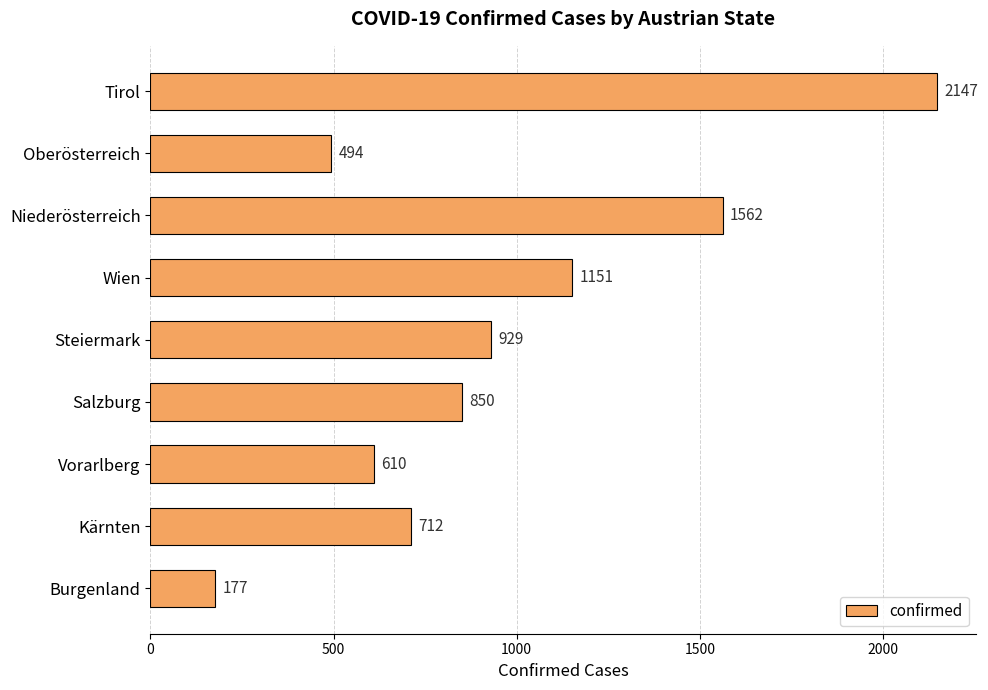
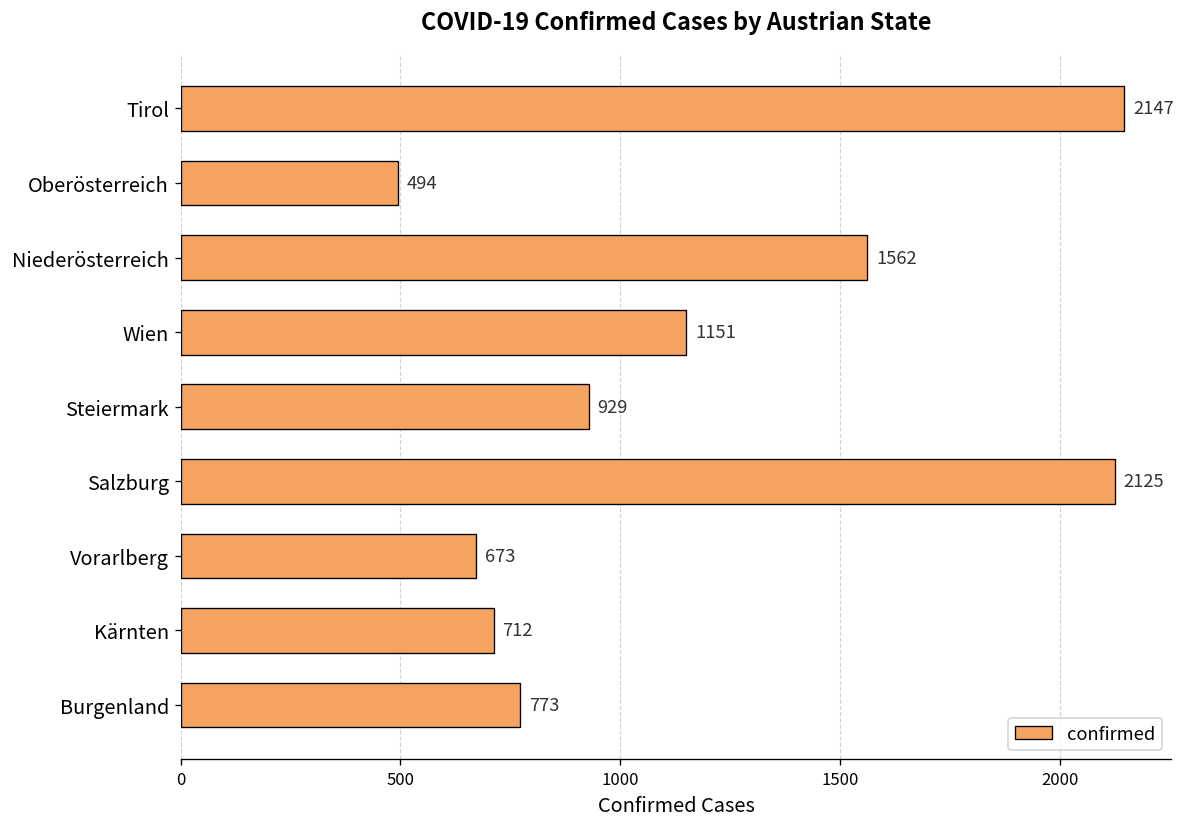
  {
    "Tirol": 2147,
    "Oberösterreich": 494,
    "Niederösterreich": 1562,
    "Wien": 1151,
    "Steiermark": 929,
-   "Salzburg": 850,
-   "Vorarlberg": 610,
+   "Salzburg": 2125,
+   "Vorarlberg": 673,
    "Kärnten": 712,
-   "Burgenland": 177
+   "Burgenland": 773
  }
